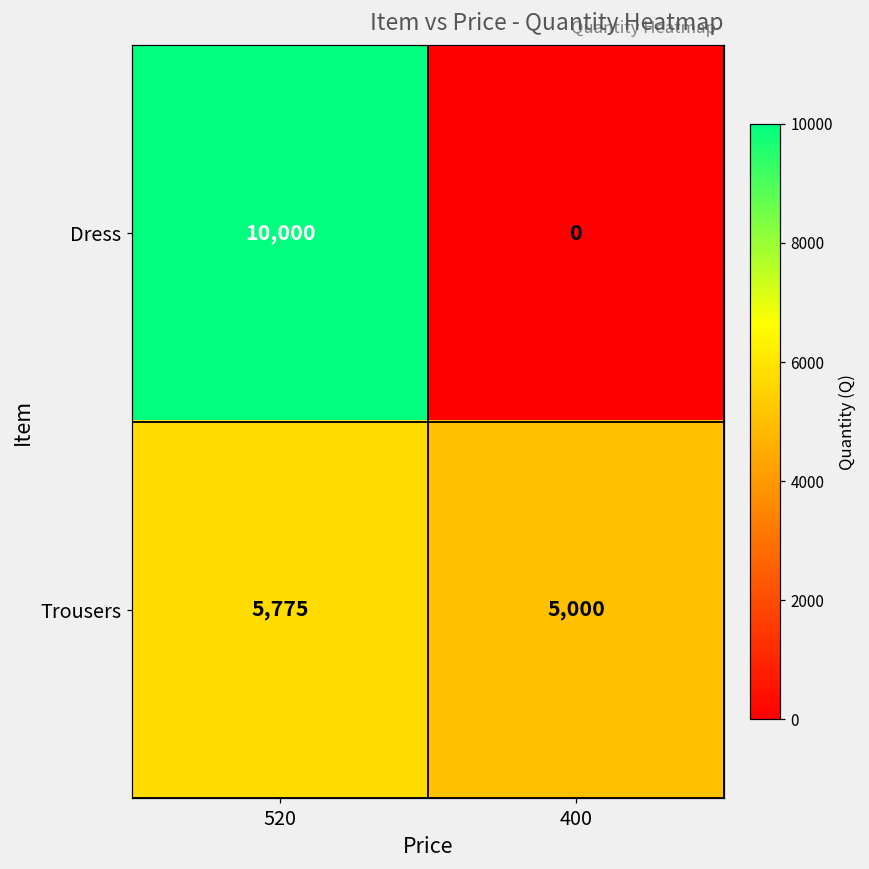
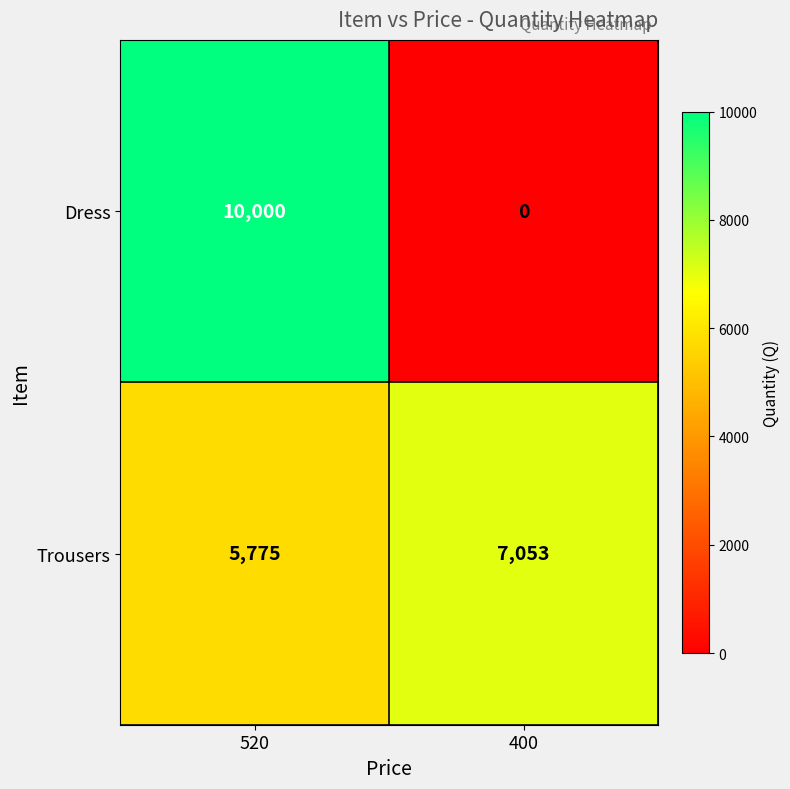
  {
    "Dress": {
      "520": "10,000",
      "400": "0"
    },
    "Trousers": {
      "520": "5,775",
-     "400": "5,000"
+     "400": "7,053"
    }
  }
